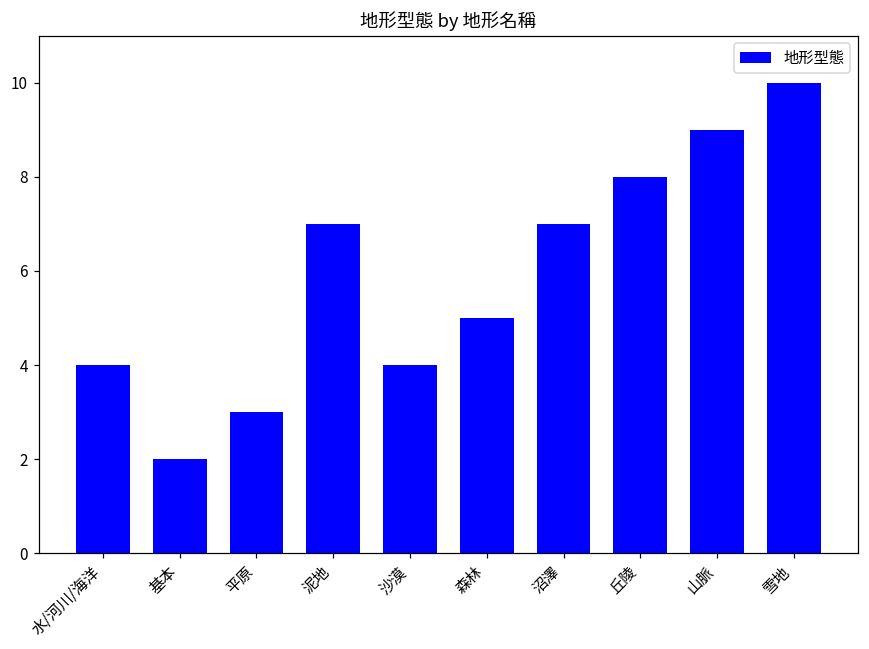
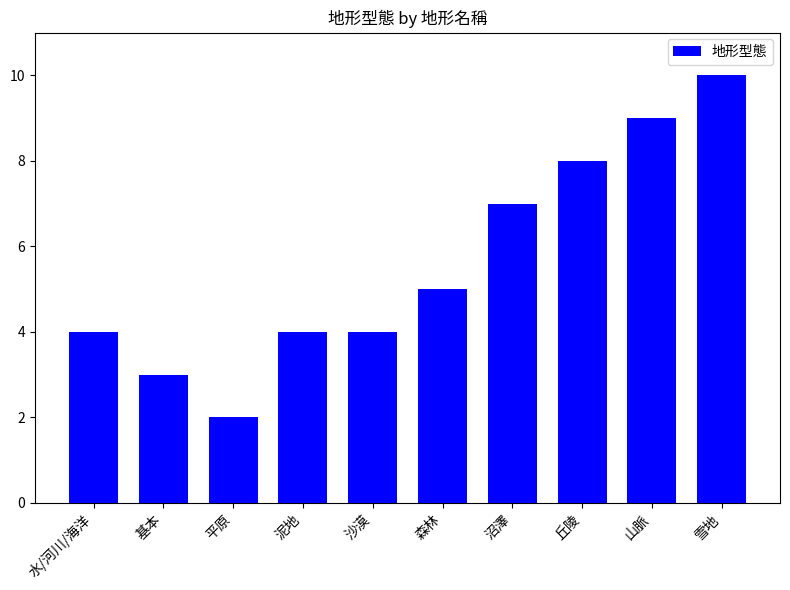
  {
    "水/河川/海洋": 4,
-   "基本": 2,
-   "平原": 3,
-   "泥地": 7,
+   "基本": 3,
+   "平原": 2,
+   "泥地": 4,
    "沙漠": 4,
    "森林": 5,
    "沼澤": 7,
    "丘陵": 8,
    "山脈": 9,
    "雪地": 10
  }
